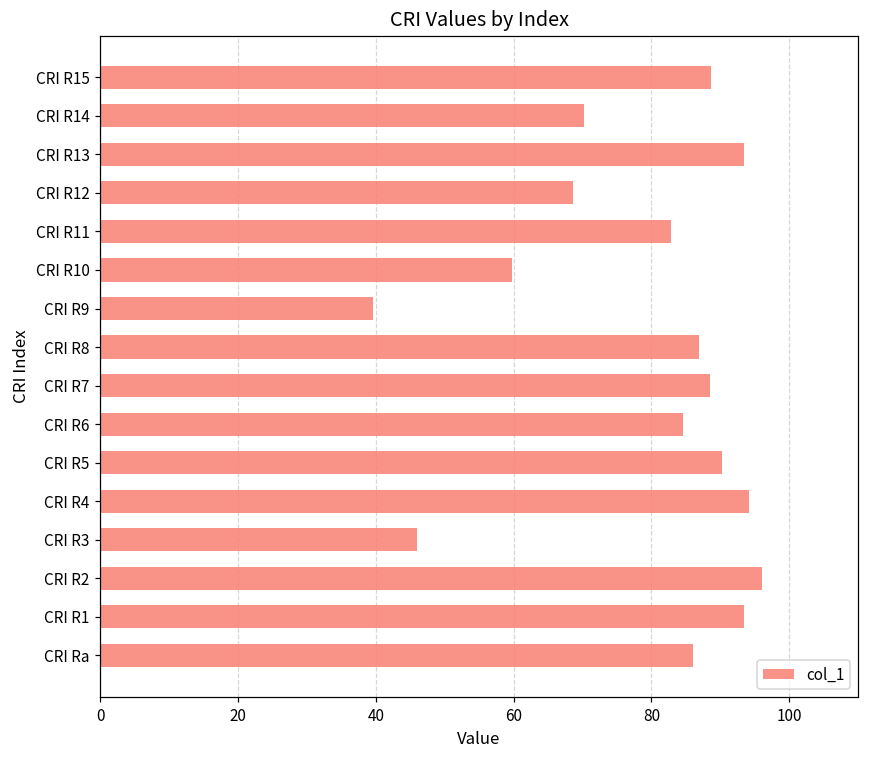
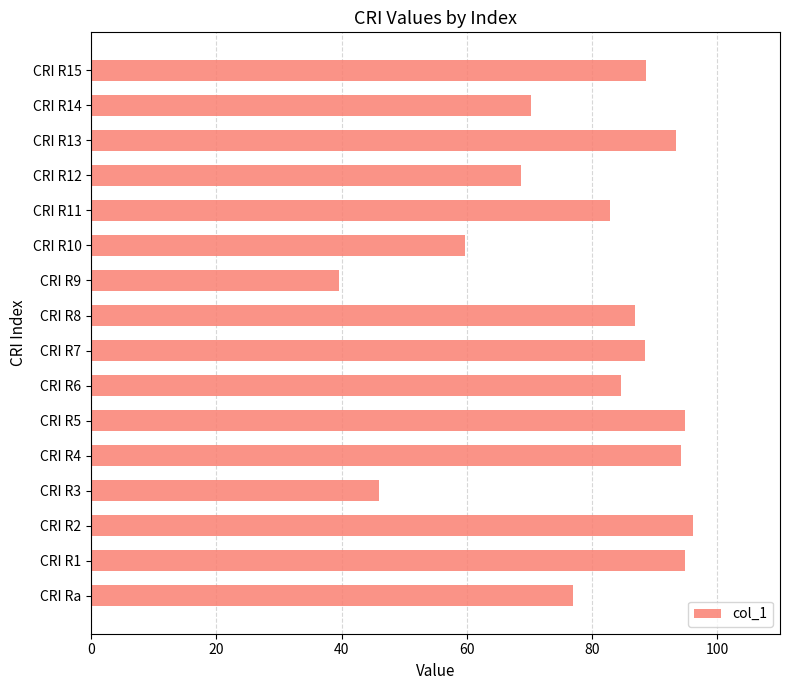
  {
    "CRI R15": 89,
    "CRI R14": 70,
    "CRI R13": 93,
    "CRI R12": 69,
    "CRI R11": 83,
    "CRI R10": 60,
    "CRI R9": 40,
    "CRI R8": 87,
    "CRI R7": 89,
    "CRI R6": 85,
-   "CRI R5": 90,
+   "CRI R5": 95,
    "CRI R4": 94,
    "CRI R3": 46,
    "CRI R2": 96,
-   "CRI R1": 94,
-   "CRI Ra": 86
+   "CRI R1": 95,
+   "CRI Ra": 77
  }
